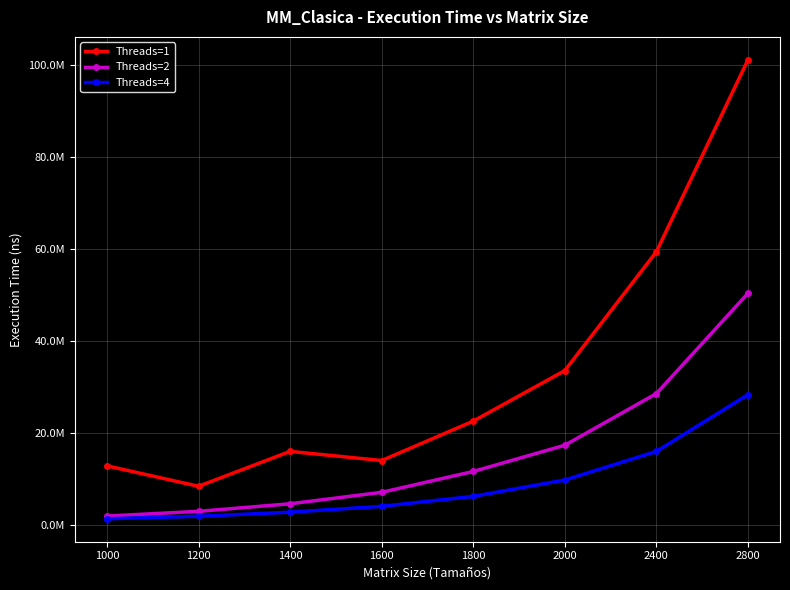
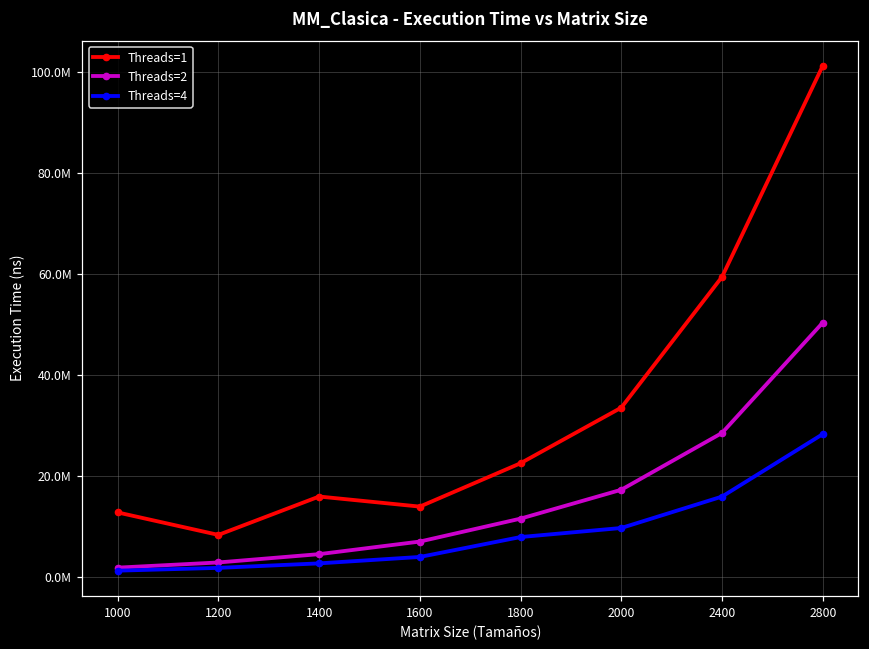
  {
    "Threads=1": {
      "1000": 13000000,
      "1200": 8000000,
      "1400": 16000000,
      "1600": 14000000,
      "1800": 23000000,
      "2000": 34000000,
      "2400": 59000000,
      "2800": 101000000
    },
    "Threads=2": {
      "1000": 2000000,
      "1200": 3000000,
      "1400": 5000000,
      "1600": 7000000,
      "1800": 12000000,
      "2000": 17000000,
      "2400": 29000000,
      "2800": 50000000
    },
    "Threads=4": {
      "1000": 1000000,
      "1200": 2000000,
      "1400": 3000000,
      "1600": 4000000,
-     "1800": 6000000,
+     "1800": 8000000,
      "2000": 10000000,
      "2400": 16000000,
      "2800": 28000000
    }
  }
